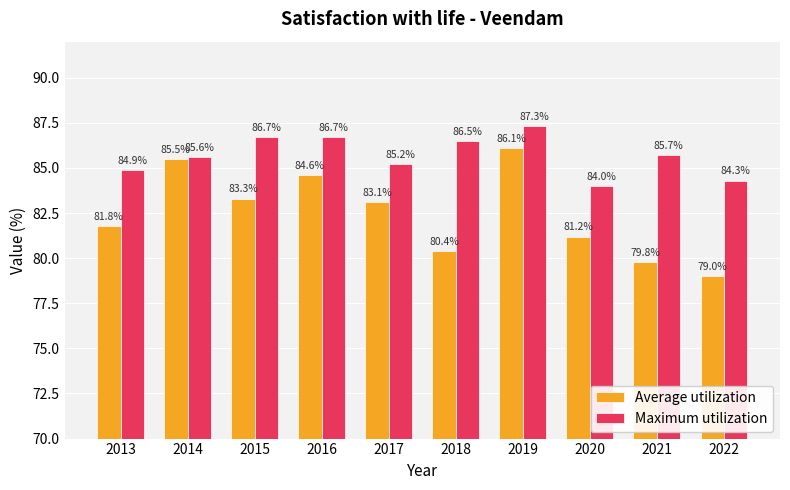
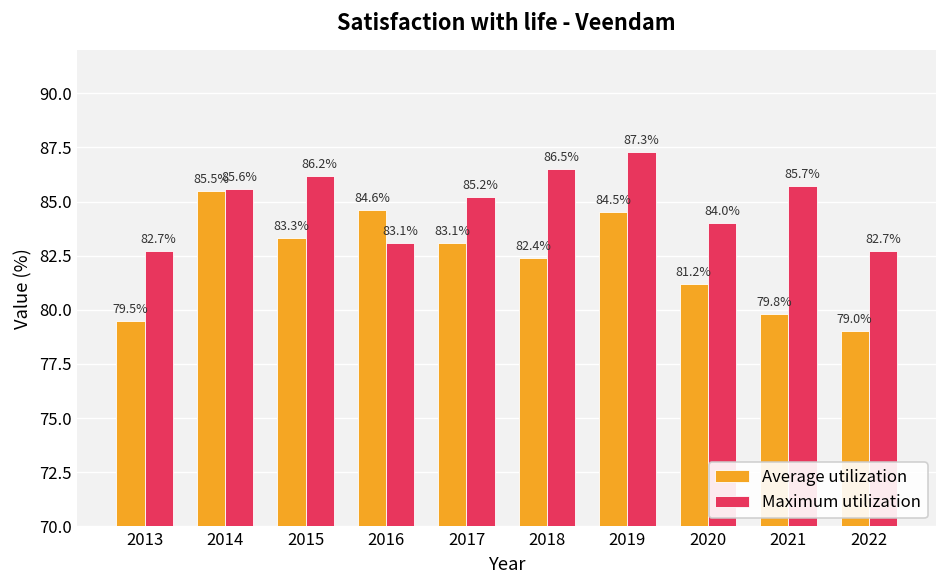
  {
    "Average utilization": {
-     "2013": "81.8%",
+     "2013": "79.5%",
      "2015": "83.3%",
      "2016": "84.6%",
      "2017": "83.1%",
-     "2018": "80.4%",
-     "2019": "86.1%",
+     "2018": "82.4%",
+     "2019": "84.5%",
      "2020": "81.2%",
      "2021": "79.8%",
      "2022": "79.0%"
    },
    "Maximum utilization": {
-     "2013": "84.9%",
-     "2015": "86.7%",
-     "2016": "86.7%",
+     "2013": "82.7%",
+     "2015": "86.2%",
+     "2016": "83.1%",
      "2017": "85.2%",
      "2018": "86.5%",
      "2019": "87.3%",
      "2020": "84.0%",
      "2021": "85.7%",
-     "2022": "84.3%"
+     "2022": "82.7%"
    }
  }
